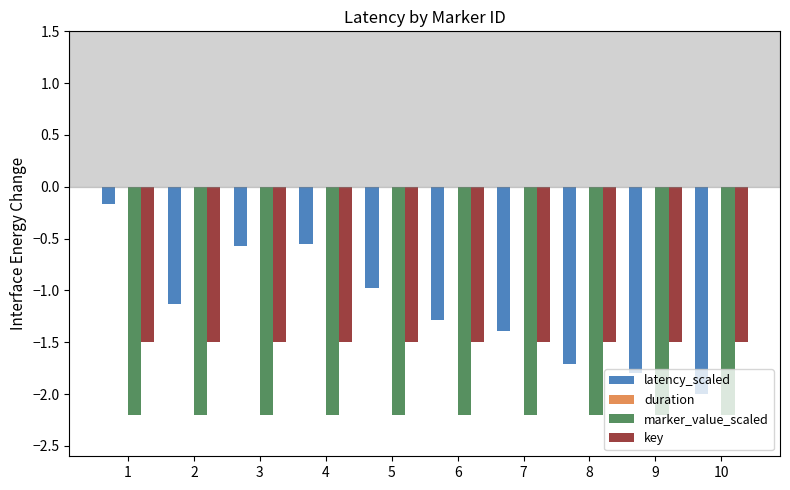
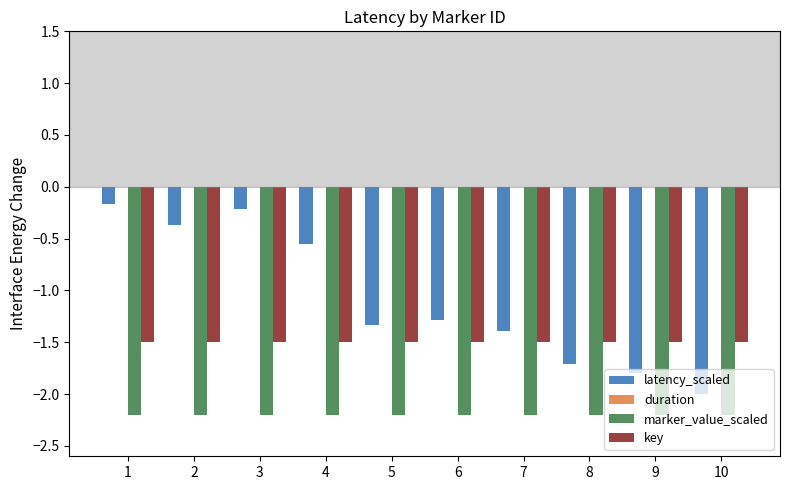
  {
    "latency_scaled": {
      "1": -0.17,
-     "2": -1.13,
-     "3": -0.57,
+     "2": -0.37,
+     "3": -0.21,
      "4": -0.56,
-     "5": -0.98,
+     "5": -1.33,
      "6": -1.29,
      "7": -1.39,
      "8": -1.71
    },
    "duration": {
      "1": 0.00,
      "2": 0.00,
      "3": 0.00,
      "4": 0.00,
      "5": 0.00,
      "6": 0.00,
      "7": 0.00,
      "8": 0.00,
      "9": 0.00,
      "10": 0.00
    },
    "marker_value_scaled": {
      "1": -2.20,
      "2": -2.20,
      "3": -2.20,
      "4": -2.20,
      "5": -2.20,
      "6": -2.20,
      "7": -2.20,
      "8": -2.20
    },
    "key": {
      "1": -1.50,
      "2": -1.50,
      "3": -1.50,
      "4": -1.50,
      "5": -1.50,
      "6": -1.50,
      "7": -1.50,
      "8": -1.50,
      "9": -1.50,
      "10": -1.50
    }
  }
